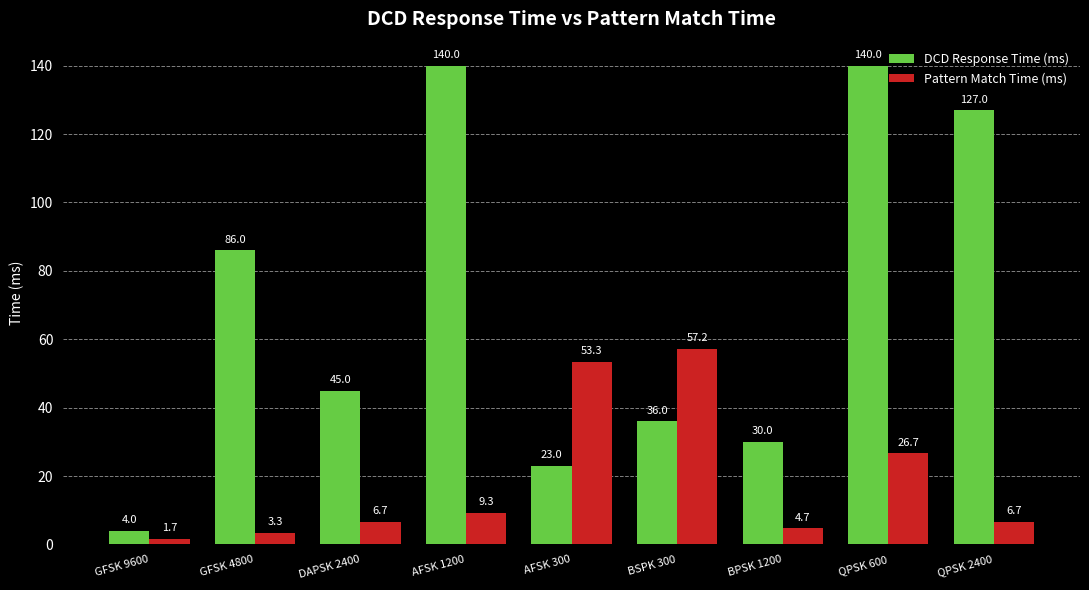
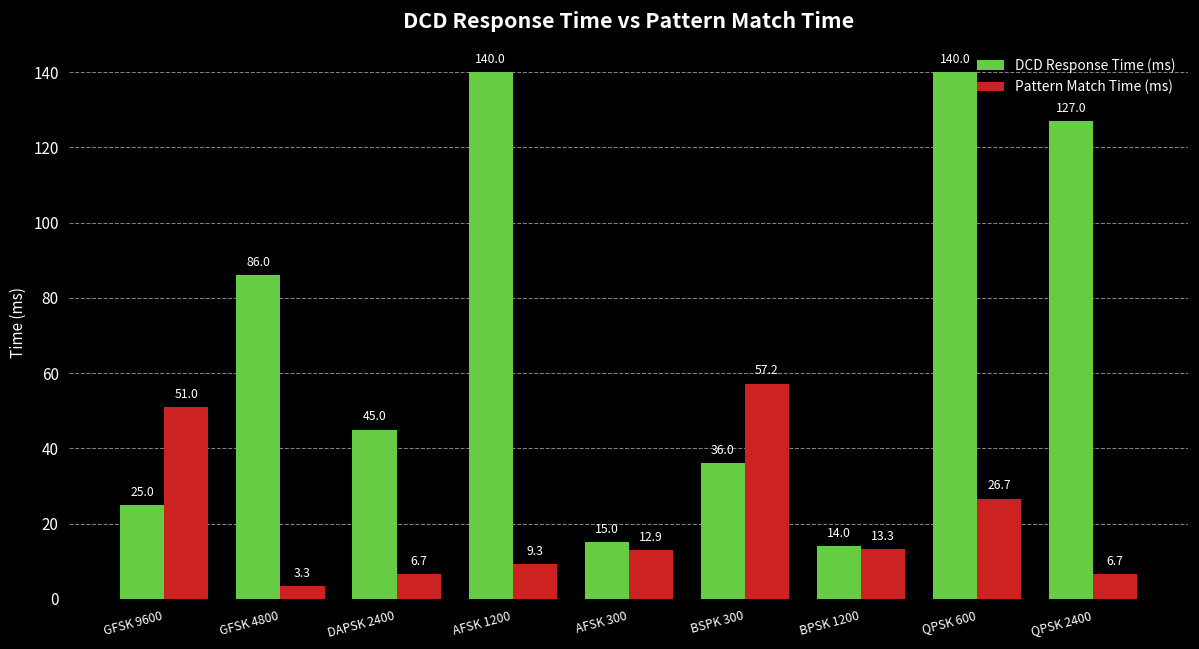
  {
    "DCD Response Time (ms)": {
-     "GFSK 9600": 4.0,
+     "GFSK 9600": 25.0,
      "GFSK 4800": 86.0,
      "DAPSK 2400": 45.0,
      "AFSK 1200": 140.0,
-     "AFSK 300": 23.0,
+     "AFSK 300": 15.0,
      "BSPK 300": 36.0,
-     "BPSK 1200": 30.0,
+     "BPSK 1200": 14.0,
      "QPSK 600": 140.0,
      "QPSK 2400": 127.0
    },
    "Pattern Match Time (ms)": {
-     "GFSK 9600": 1.7,
+     "GFSK 9600": 51.0,
      "GFSK 4800": 3.3,
      "DAPSK 2400": 6.7,
      "AFSK 1200": 9.3,
-     "AFSK 300": 53.3,
+     "AFSK 300": 12.9,
      "BSPK 300": 57.2,
-     "BPSK 1200": 4.7,
+     "BPSK 1200": 13.3,
      "QPSK 600": 26.7,
      "QPSK 2400": 6.7
    }
  }
